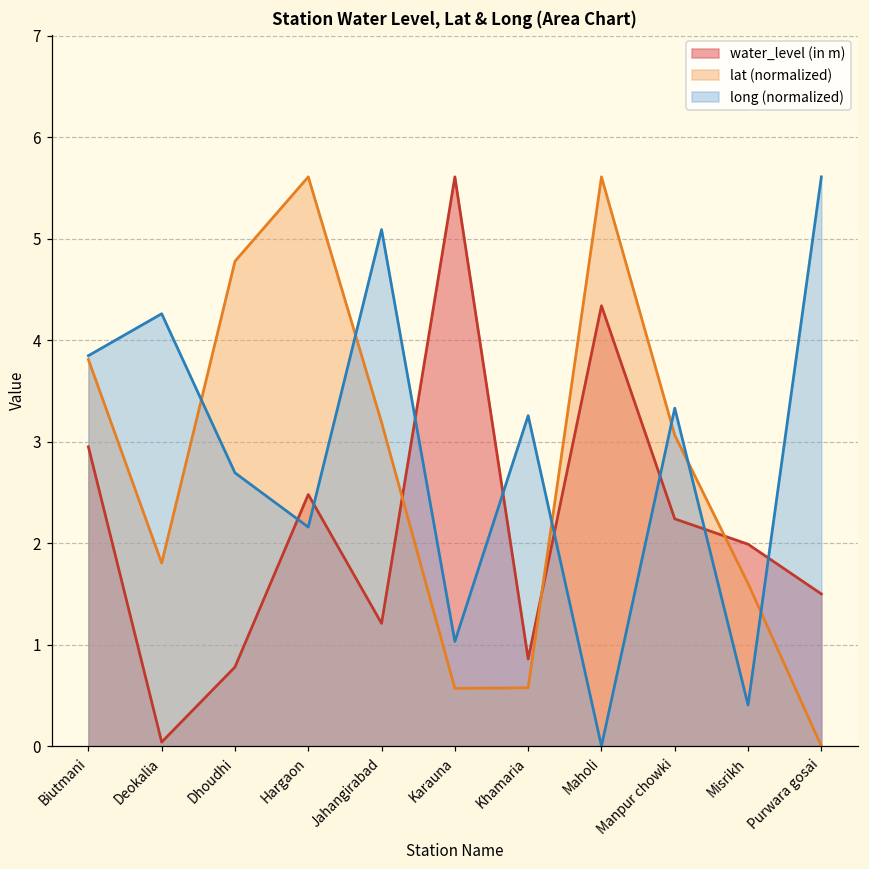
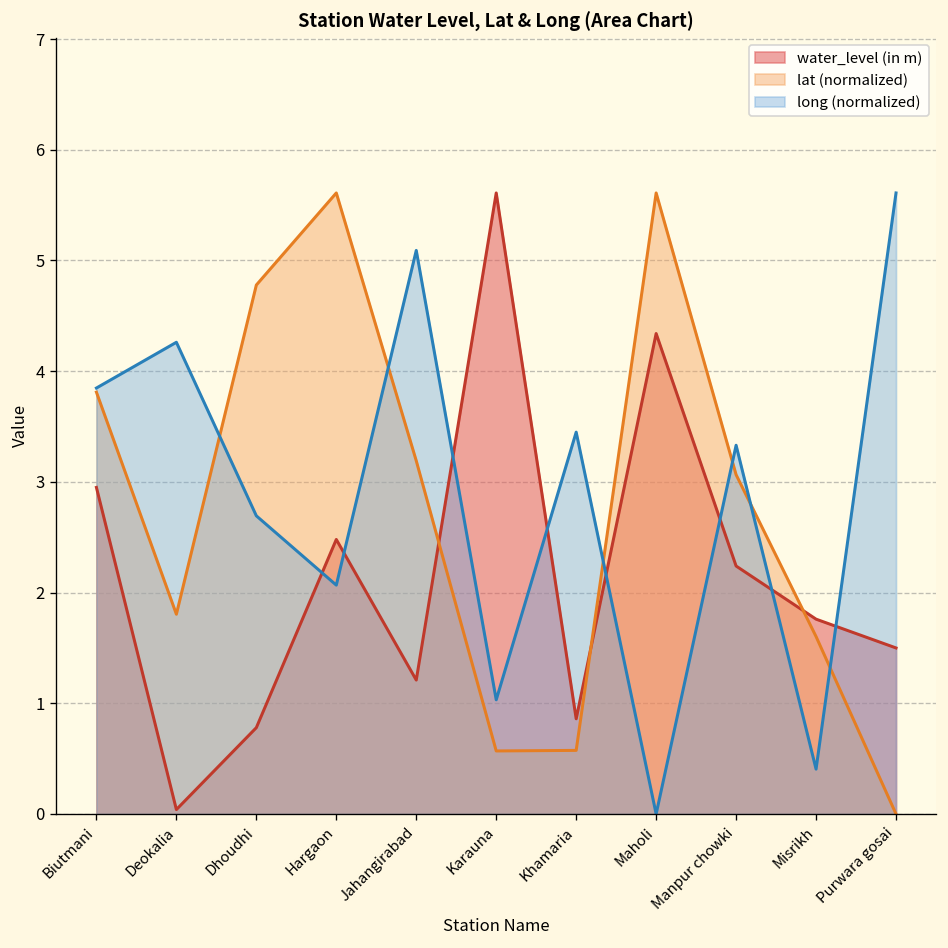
  {
    "water_level (in m)": {
      "Biutmani": 3.0,
      "Deokalia": 0.0,
      "Dhoudhi": 0.8,
      "Hargaon": 2.5,
      "Jahangirabad": 1.2,
      "Karauna": 5.6,
      "Khamaria": 0.9,
      "Maholi": 4.3,
      "Manpur chowki": 2.2,
-     "Misrikh": 2.0,
+     "Misrikh": 1.8,
      "Purwara gosai": 1.5
    },
    "lat (normalized)": {
      "Biutmani": 3.8,
      "Deokalia": 1.8,
      "Dhoudhi": 4.8,
      "Hargaon": 5.6,
      "Jahangirabad": 3.2,
      "Karauna": 0.6,
      "Khamaria": 0.6,
      "Maholi": 5.6,
      "Manpur chowki": 3.1,
      "Misrikh": 1.6,
      "Purwara gosai": 0.0
    },
    "long (normalized)": {
      "Biutmani": 3.8,
      "Deokalia": 4.3,
      "Dhoudhi": 2.7,
-     "Hargaon": 2.2,
+     "Hargaon": 2.1,
      "Jahangirabad": 5.1,
      "Karauna": 1.0,
-     "Khamaria": 3.3,
+     "Khamaria": 3.4,
      "Maholi": 0.0,
      "Manpur chowki": 3.3,
      "Misrikh": 0.4,
      "Purwara gosai": 5.6
    }
  }
